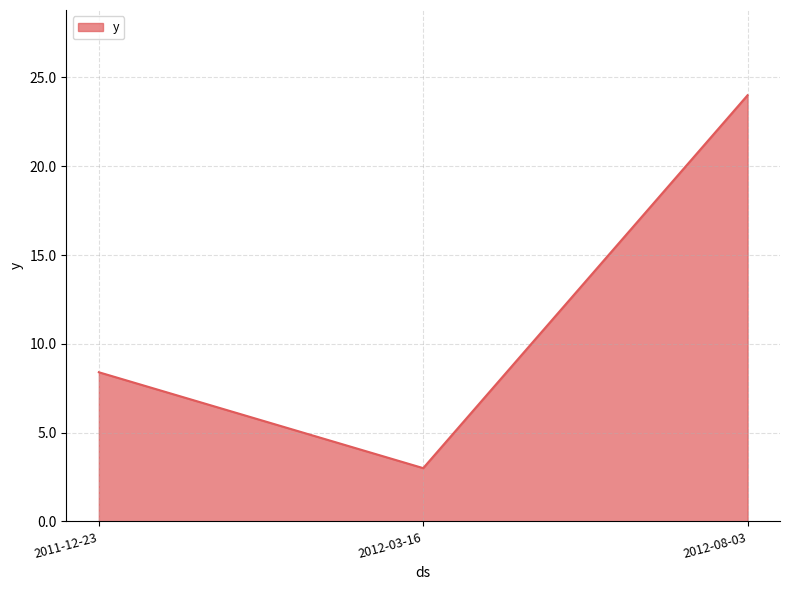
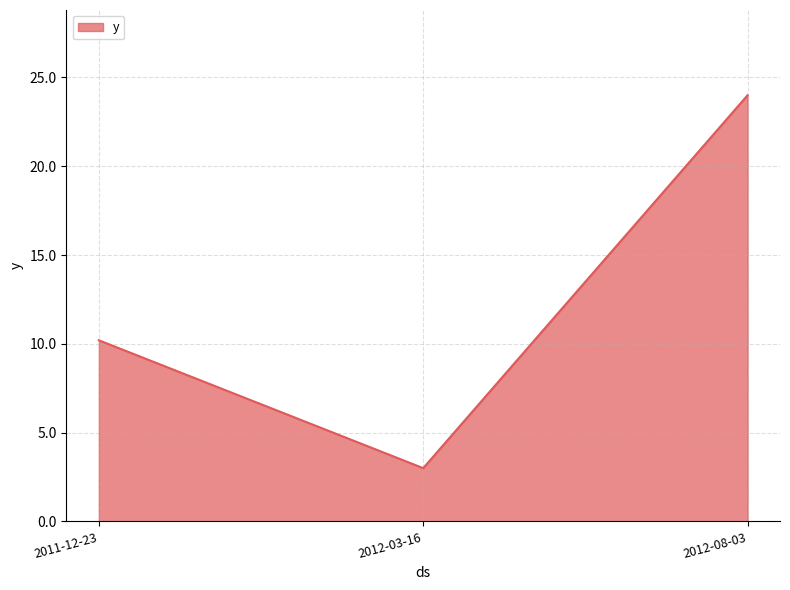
  {
-   "2011-12-23": 8.4,
+   "2011-12-23": 10.2,
    "2012-03-16": 3.0,
    "2012-08-03": 24.0
  }
